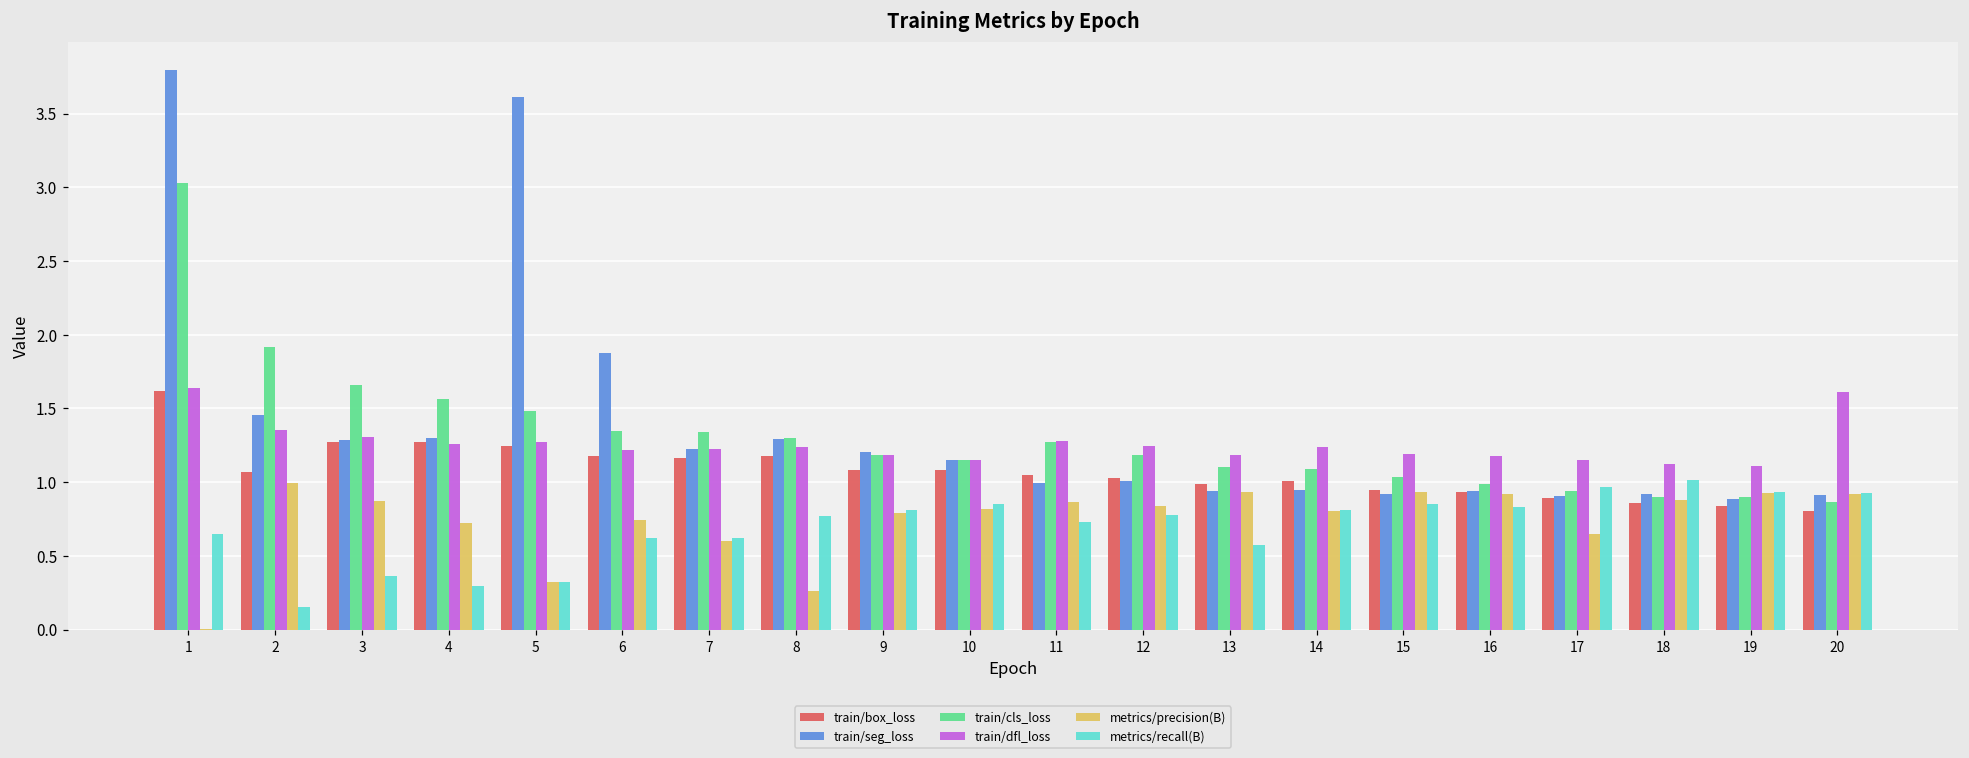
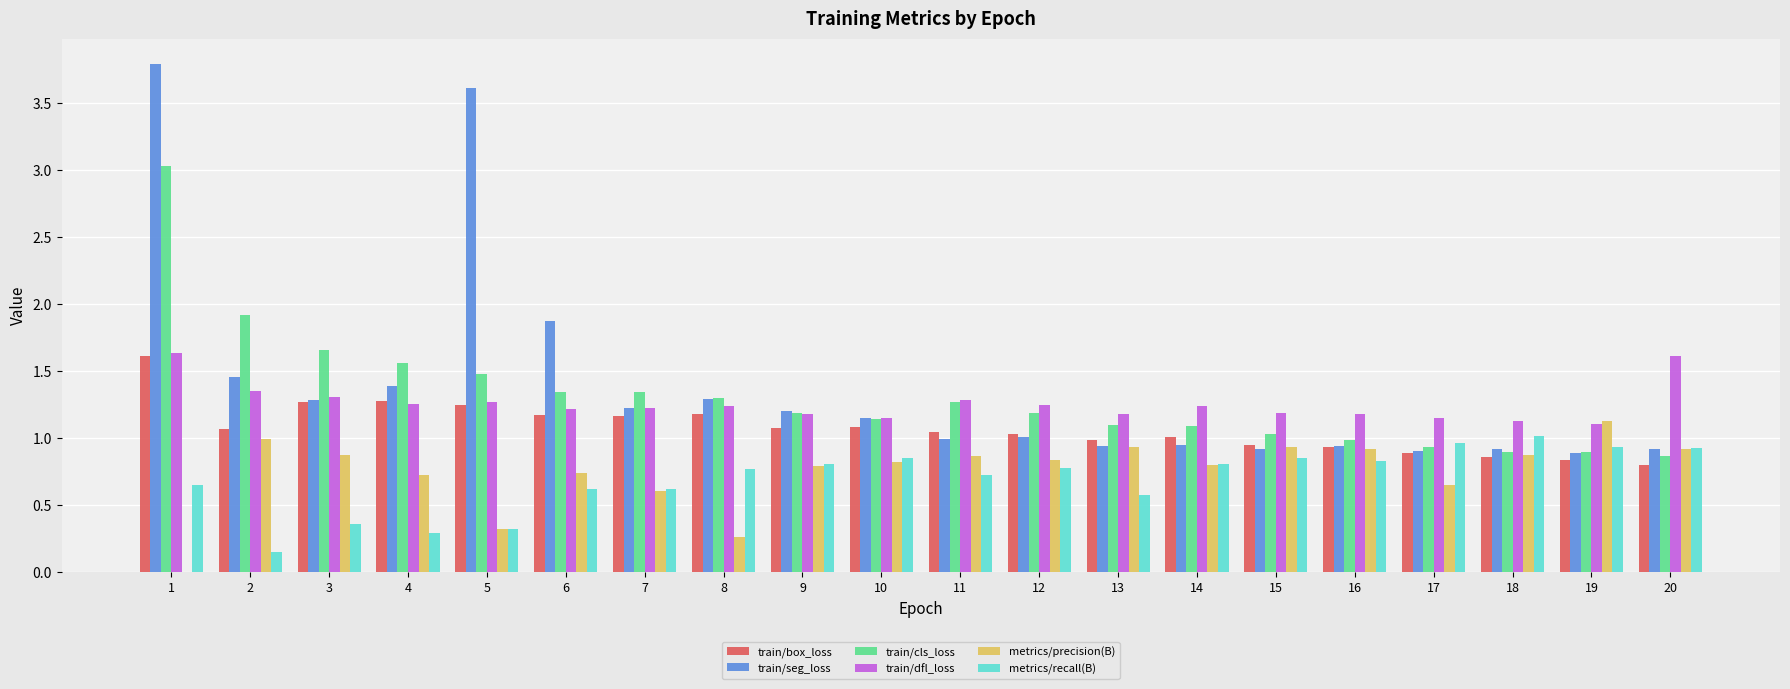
  {
    "train/box_loss": {
      "1": 1.62,
      "2": 1.07,
      "3": 1.27,
      "4": 1.27,
      "5": 1.25,
      "6": 1.17,
      "7": 1.16,
      "8": 1.18,
      "9": 1.08,
      "10": 1.09,
      "11": 1.05,
      "12": 1.03,
      "13": 0.99,
      "14": 1.01,
      "15": 0.95,
      "16": 0.93,
      "17": 0.89,
      "18": 0.86,
      "19": 0.84,
      "20": 0.80
    },
    "train/seg_loss": {
      "1": 3.79,
      "2": 1.45,
      "3": 1.29,
-     "4": 1.30,
+     "4": 1.39,
      "5": 3.61,
      "6": 1.88,
      "7": 1.22,
      "8": 1.29,
      "9": 1.21,
      "10": 1.15,
      "11": 1.00,
      "12": 1.01,
      "13": 0.94,
      "14": 0.95,
      "15": 0.92,
      "16": 0.94,
      "17": 0.90,
      "18": 0.92,
      "19": 0.89,
      "20": 0.92
    },
    "train/cls_loss": {
      "1": 3.03,
      "2": 1.92,
      "3": 1.66,
      "4": 1.56,
      "5": 1.48,
      "6": 1.35,
      "7": 1.34,
      "8": 1.30,
      "9": 1.19,
      "10": 1.15,
      "11": 1.27,
      "12": 1.19,
      "13": 1.10,
      "14": 1.09,
      "15": 1.03,
      "16": 0.99,
      "17": 0.94,
      "18": 0.90,
      "19": 0.90,
      "20": 0.87
    },
    "train/dfl_loss": {
      "1": 1.64,
      "2": 1.35,
      "3": 1.31,
      "4": 1.26,
      "5": 1.27,
      "6": 1.22,
      "7": 1.23,
      "8": 1.24,
      "9": 1.18,
      "10": 1.15,
      "11": 1.28,
      "12": 1.25,
      "13": 1.18,
      "14": 1.24,
      "15": 1.19,
      "16": 1.18,
      "17": 1.15,
      "18": 1.12,
      "19": 1.11,
      "20": 1.61
    },
    "metrics/precision(B)": {
      "2": 0.99,
      "3": 0.87,
      "4": 0.72,
      "5": 0.32,
      "6": 0.74,
      "7": 0.60,
      "8": 0.26,
      "9": 0.79,
      "10": 0.82,
      "11": 0.86,
      "12": 0.84,
      "13": 0.94,
      "14": 0.80,
      "15": 0.93,
      "16": 0.92,
      "17": 0.65,
      "18": 0.88,
-     "19": 0.93,
+     "19": 1.12,
      "20": 0.92
    },
    "metrics/recall(B)": {
      "1": 0.65,
      "2": 0.15,
      "3": 0.36,
      "4": 0.29,
      "5": 0.32,
      "6": 0.62,
      "7": 0.62,
      "8": 0.77,
      "9": 0.81,
      "10": 0.85,
      "11": 0.73,
      "12": 0.78,
      "13": 0.58,
      "14": 0.81,
      "15": 0.85,
      "16": 0.83,
      "17": 0.96,
      "18": 1.02,
      "19": 0.93,
      "20": 0.93
    }
  }
